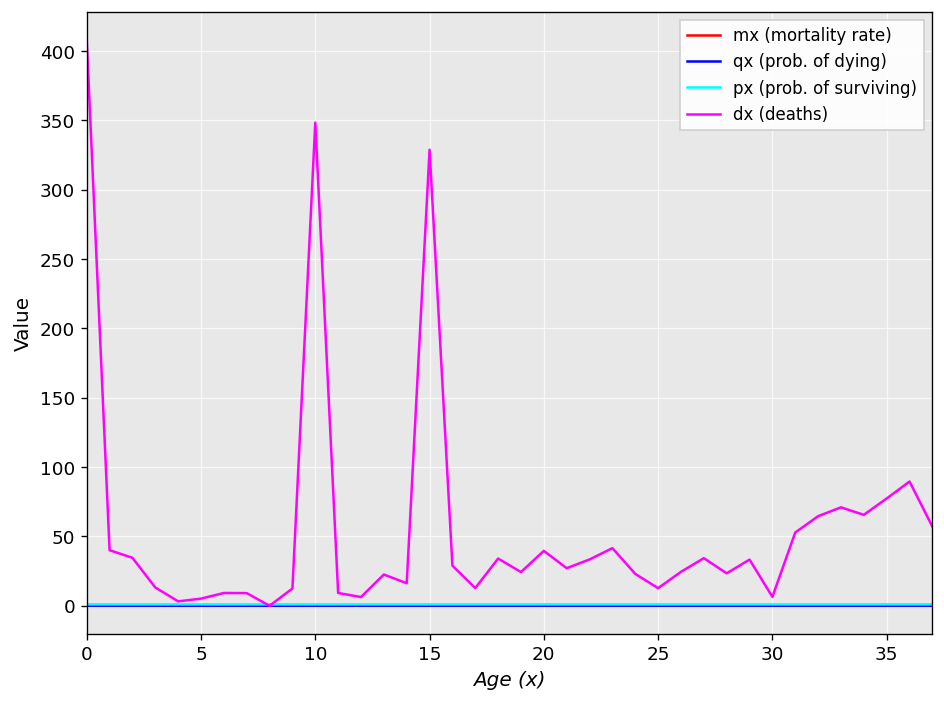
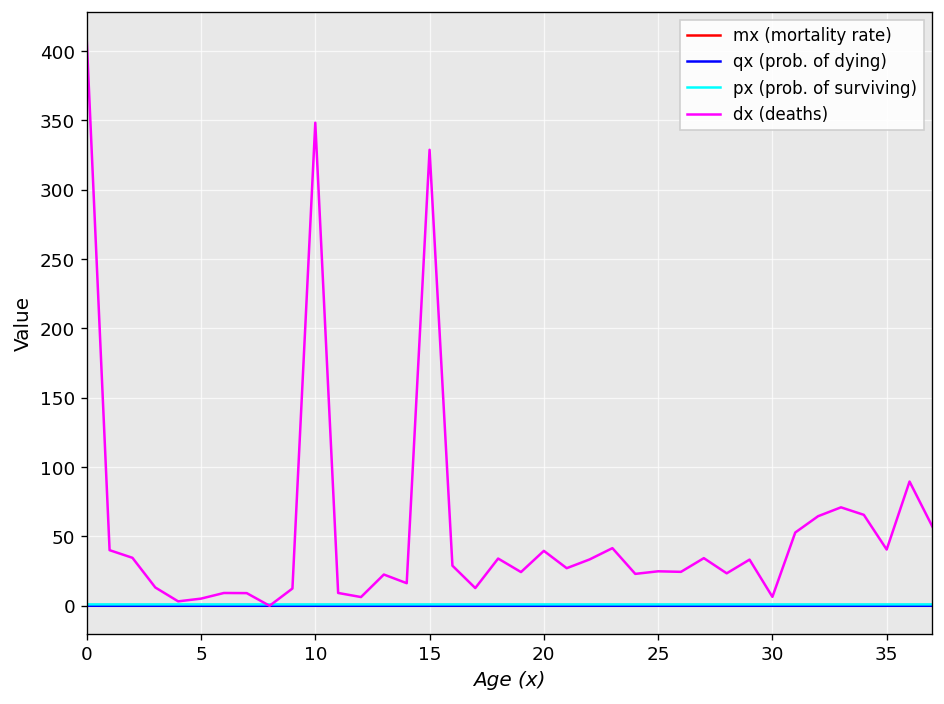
  {
    "dx (deaths)": {
      "0": 408,
      "5": 5,
      "10": 348,
      "15": 329,
      "20": 40,
-     "25": 13,
+     "25": 25,
      "30": 6,
-     "35": 77
+     "35": 41
    }
  }
